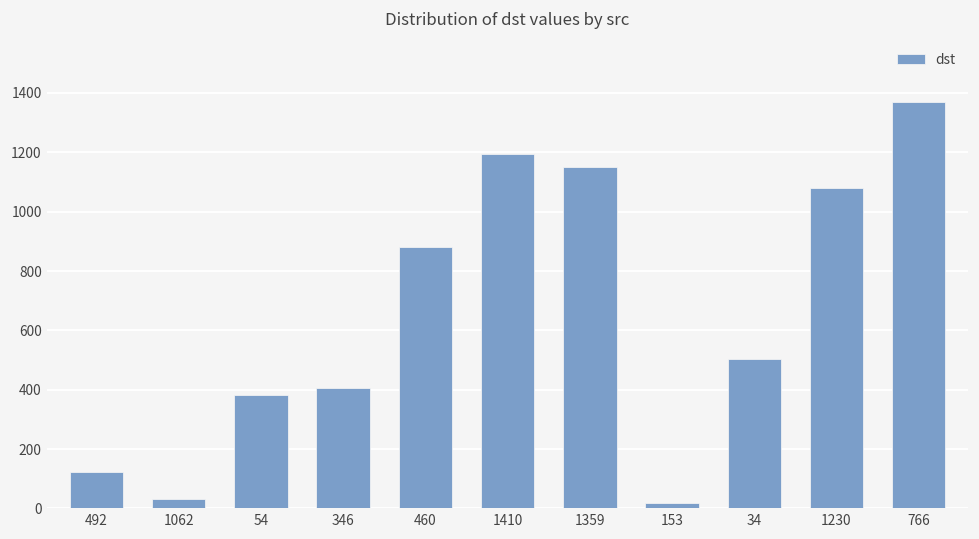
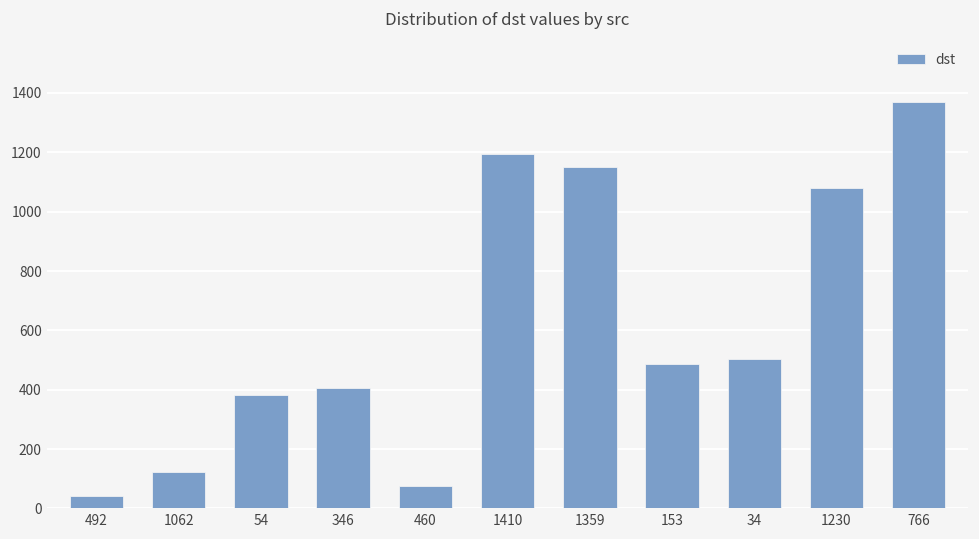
  {
-   "492": 120,
-   "1062": 30,
+   "492": 40,
+   "1062": 120,
    "54": 380,
    "346": 400,
-   "460": 880,
+   "460": 70,
    "1410": 1190,
    "1359": 1150,
-   "153": 20,
+   "153": 490,
    "34": 500,
    "1230": 1080,
    "766": 1370
  }
